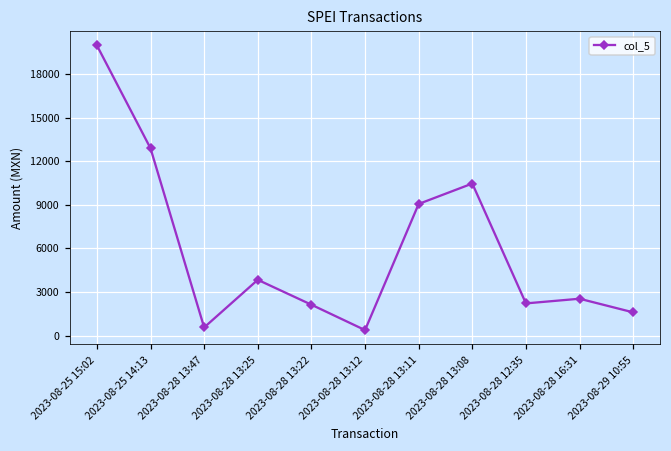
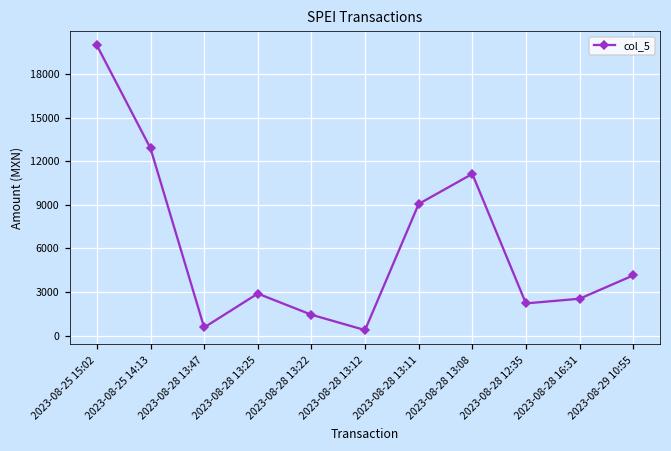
  {
    "2023-08-25 15:02": 20000,
    "2023-08-25 14:13": 12900,
    "2023-08-28 13:47": 600,
-   "2023-08-28 13:25": 3800,
-   "2023-08-28 13:22": 2100,
+   "2023-08-28 13:25": 2900,
+   "2023-08-28 13:22": 1400,
    "2023-08-28 13:12": 400,
    "2023-08-28 13:11": 9100,
-   "2023-08-28 13:08": 10500,
+   "2023-08-28 13:08": 11100,
    "2023-08-28 12:35": 2200,
    "2023-08-28 16:31": 2500,
-   "2023-08-29 10:55": 1600
+   "2023-08-29 10:55": 4100
  }
